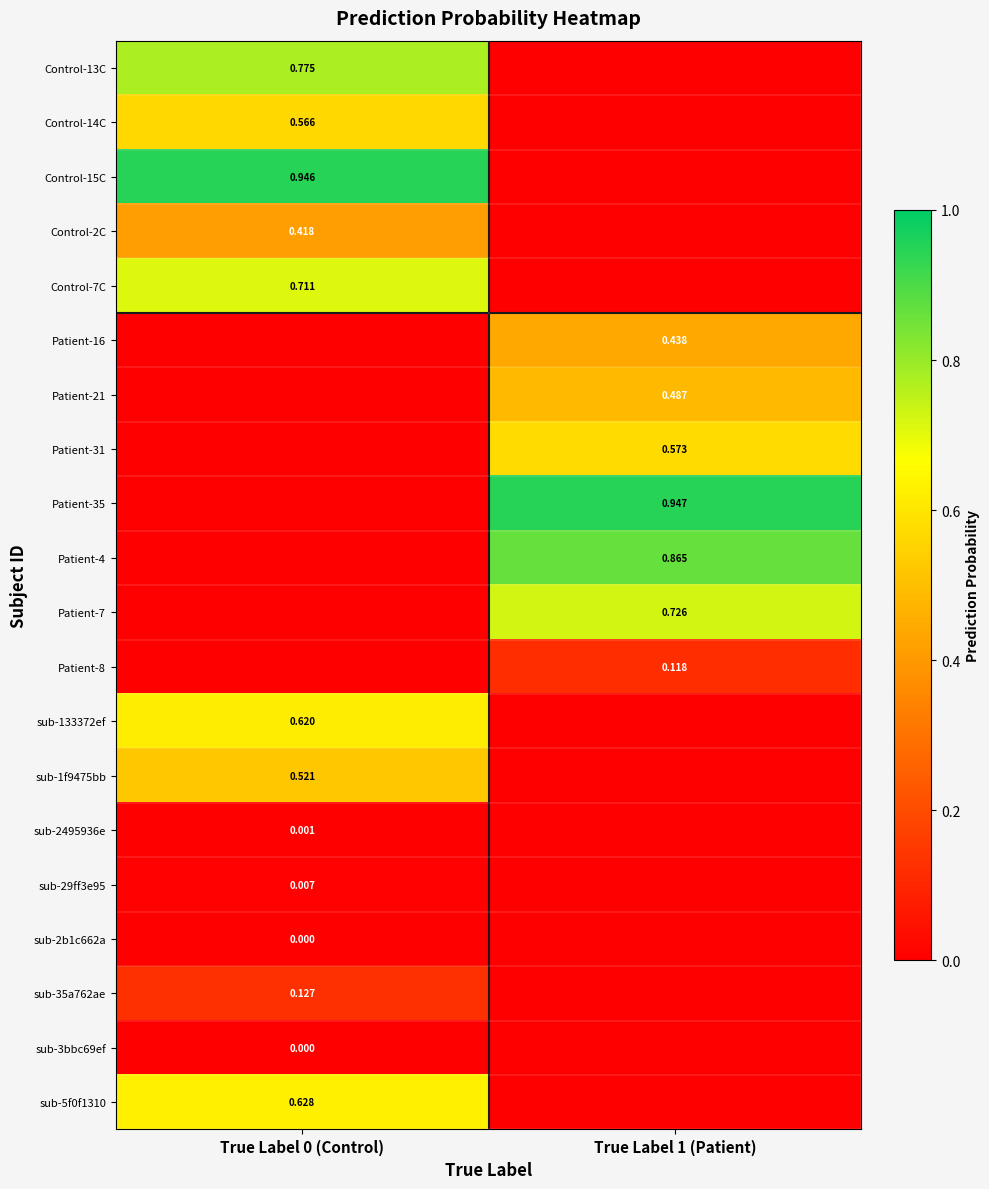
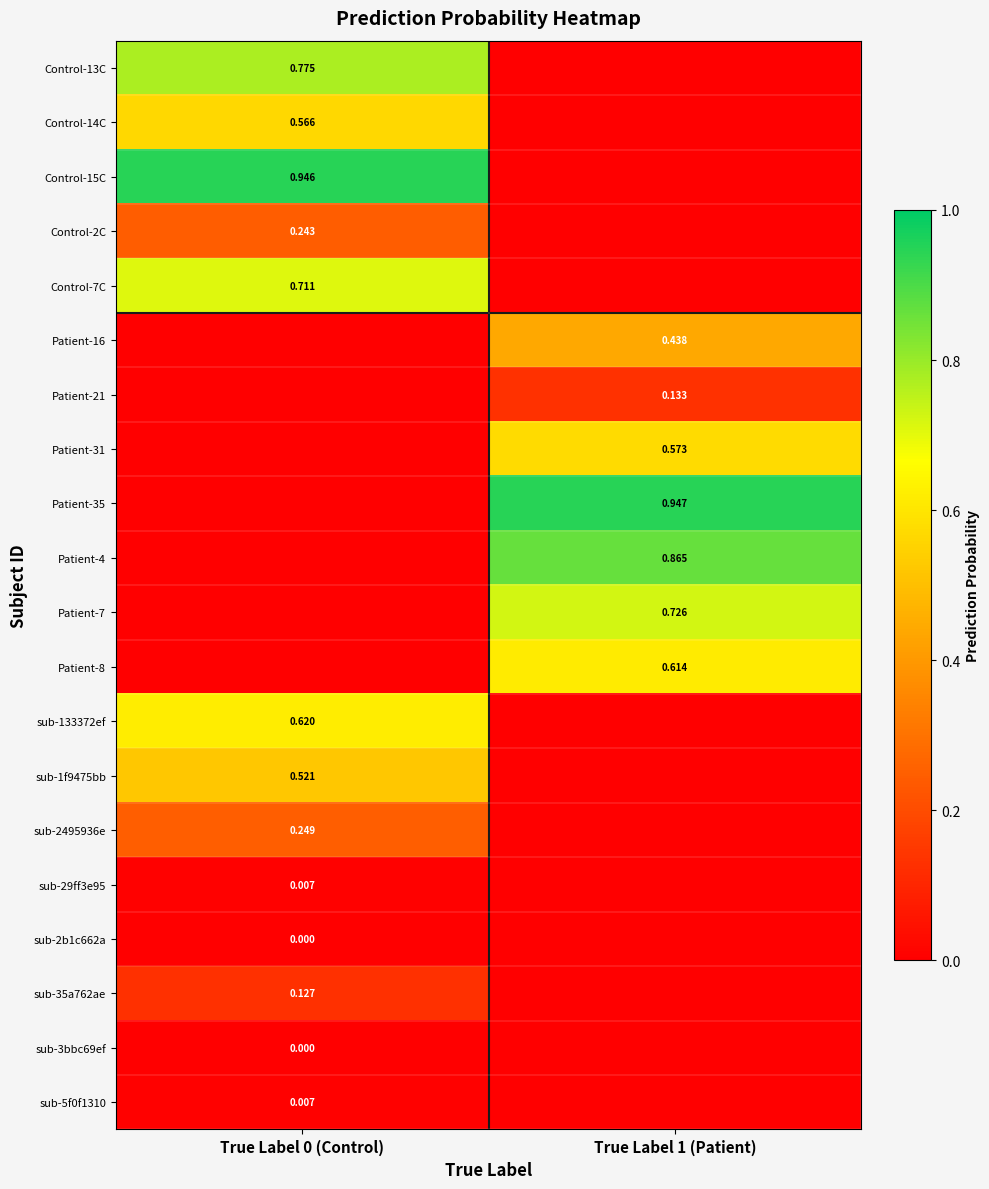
  {
    "Control-13C": {
      "True Label 0 (Control)": 0.775
    },
    "Control-14C": {
      "True Label 0 (Control)": 0.566
    },
    "Control-15C": {
      "True Label 0 (Control)": 0.946
    },
    "Control-2C": {
-     "True Label 0 (Control)": 0.418
+     "True Label 0 (Control)": 0.243
    },
    "Control-7C": {
      "True Label 0 (Control)": 0.711
    },
    "Patient-16": {
      "True Label 1 (Patient)": 0.438
    },
    "Patient-21": {
-     "True Label 1 (Patient)": 0.487
+     "True Label 1 (Patient)": 0.133
    },
    "Patient-31": {
      "True Label 1 (Patient)": 0.573
    },
    "Patient-35": {
      "True Label 1 (Patient)": 0.947
    },
    "Patient-4": {
      "True Label 1 (Patient)": 0.865
    },
    "Patient-7": {
      "True Label 1 (Patient)": 0.726
    },
    "Patient-8": {
-     "True Label 1 (Patient)": 0.118
+     "True Label 1 (Patient)": 0.614
    },
    "sub-133372ef": {
      "True Label 0 (Control)": 0.620
    },
    "sub-1f9475bb": {
      "True Label 0 (Control)": 0.521
    },
    "sub-2495936e": {
-     "True Label 0 (Control)": 0.001
+     "True Label 0 (Control)": 0.249
    },
    "sub-29ff3e95": {
      "True Label 0 (Control)": 0.007
    },
    "sub-2b1c662a": {
      "True Label 0 (Control)": 0.000
    },
    "sub-35a762ae": {
      "True Label 0 (Control)": 0.127
    },
    "sub-3bbc69ef": {
      "True Label 0 (Control)": 0.000
    },
    "sub-5f0f1310": {
-     "True Label 0 (Control)": 0.628
+     "True Label 0 (Control)": 0.007
    }
  }
